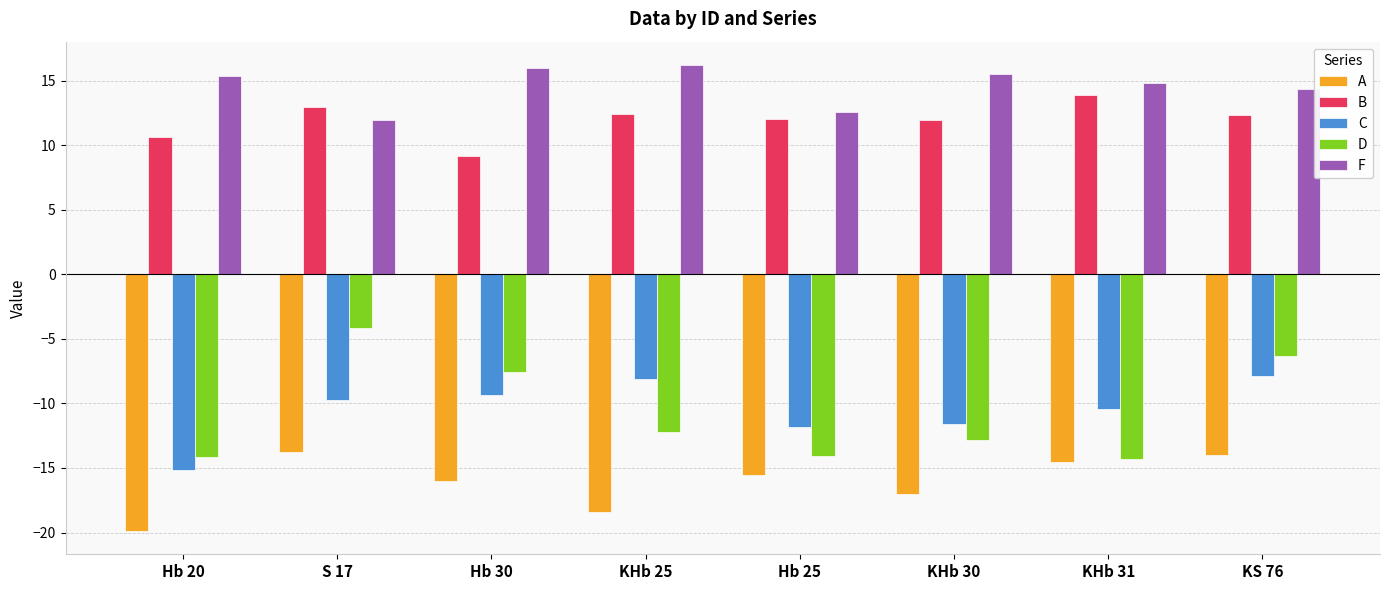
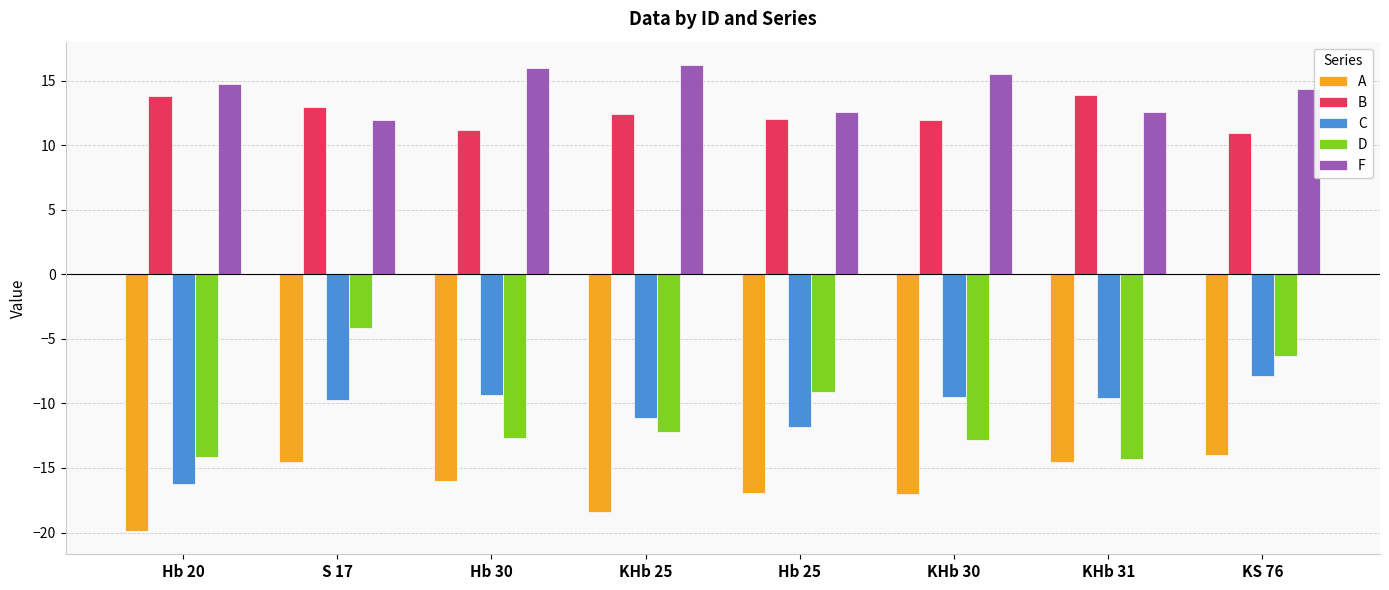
  {
    "A": {
      "Hb 20": -19.9,
-     "S 17": -13.8,
+     "S 17": -14.5,
      "Hb 30": -16.0,
      "KHb 25": -18.4,
-     "Hb 25": -15.6,
+     "Hb 25": -17.0,
      "KHb 30": -17.0,
      "KHb 31": -14.5,
      "KS 76": -14.0
    },
    "B": {
-     "Hb 20": 10.6,
+     "Hb 20": 13.8,
      "S 17": 12.9,
-     "Hb 30": 9.1,
+     "Hb 30": 11.2,
      "KHb 25": 12.5,
      "Hb 25": 12.0,
      "KHb 30": 12.0,
      "KHb 31": 13.9,
-     "KS 76": 12.3
+     "KS 76": 10.9
    },
    "C": {
-     "Hb 20": -15.2,
+     "Hb 20": -16.3,
      "S 17": -9.8,
      "Hb 30": -9.4,
-     "KHb 25": -8.1,
+     "KHb 25": -11.1,
      "Hb 25": -11.8,
-     "KHb 30": -11.6,
-     "KHb 31": -10.5,
+     "KHb 30": -9.5,
+     "KHb 31": -9.6,
      "KS 76": -7.9
    },
    "D": {
      "Hb 20": -14.1,
      "S 17": -4.2,
-     "Hb 30": -7.5,
+     "Hb 30": -12.7,
      "KHb 25": -12.2,
-     "Hb 25": -14.1,
+     "Hb 25": -9.1,
      "KHb 30": -12.8,
      "KHb 31": -14.3,
      "KS 76": -6.3
    },
    "F": {
-     "Hb 20": 15.4,
+     "Hb 20": 14.8,
      "S 17": 11.9,
      "Hb 30": 16.0,
      "KHb 25": 16.2,
      "Hb 25": 12.6,
      "KHb 30": 15.5,
-     "KHb 31": 14.8,
+     "KHb 31": 12.5,
      "KS 76": 14.4
    }
  }
